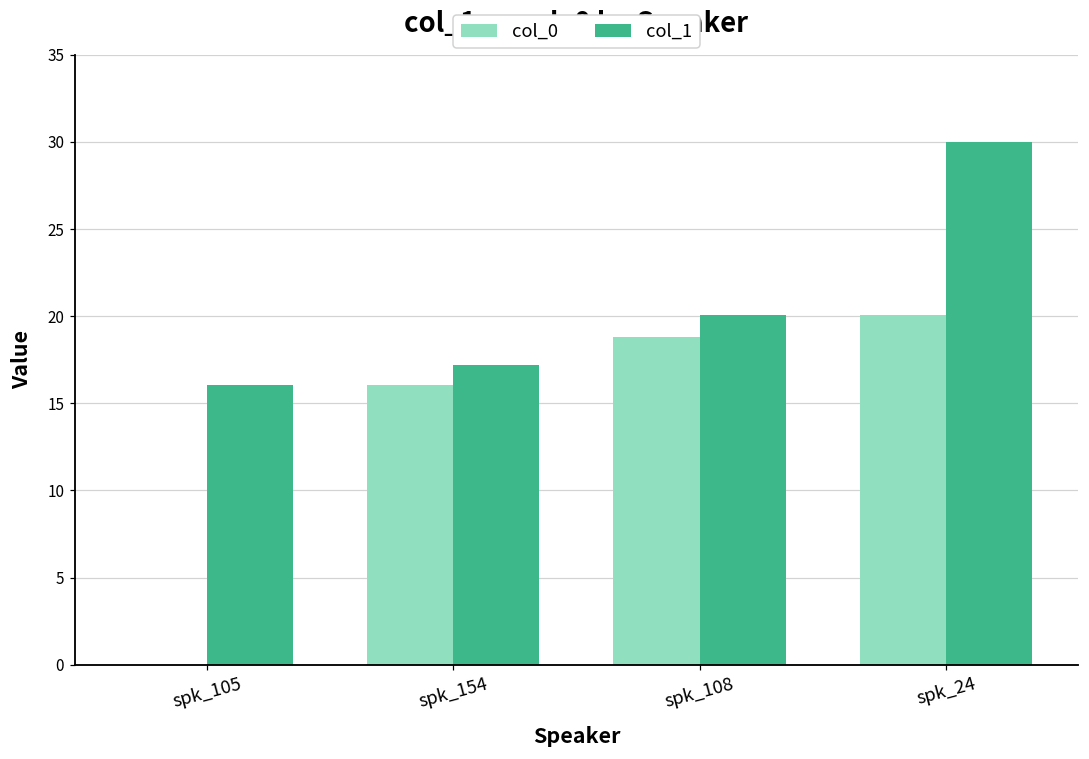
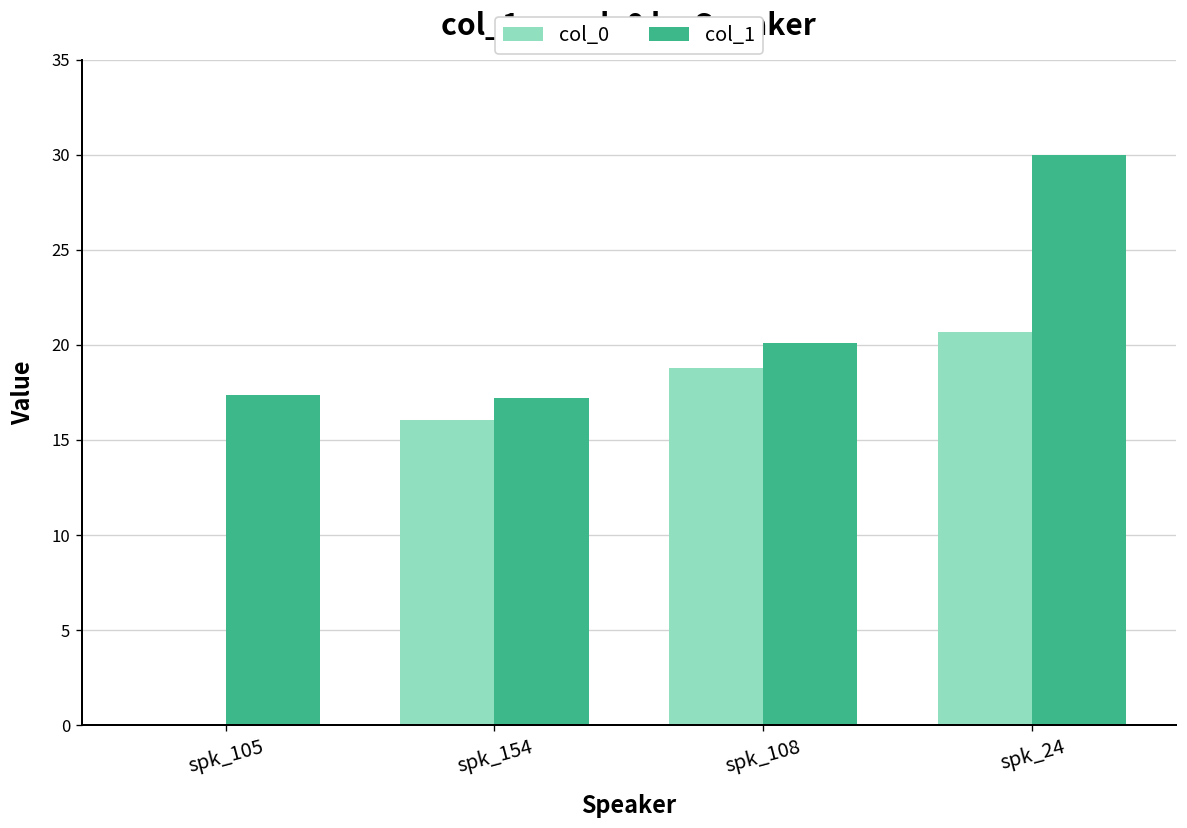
  {
    "col_0": {
      "spk_105": 0.0,
      "spk_154": 16.1,
      "spk_108": 18.8,
-     "spk_24": 20.1
+     "spk_24": 20.7
    },
    "col_1": {
-     "spk_105": 16.1,
+     "spk_105": 17.4,
      "spk_154": 17.2,
      "spk_108": 20.1,
      "spk_24": 30.0
    }
  }
